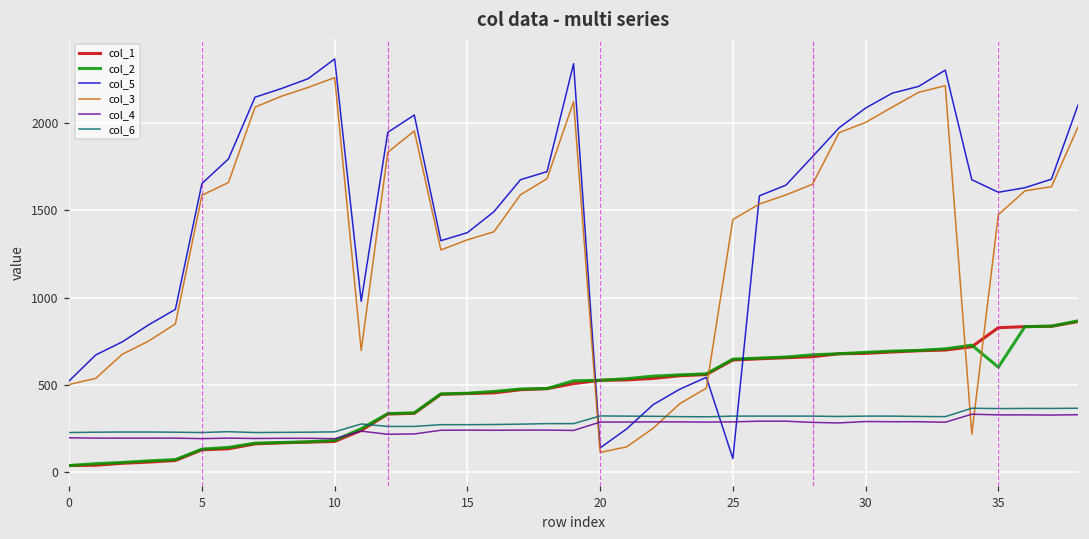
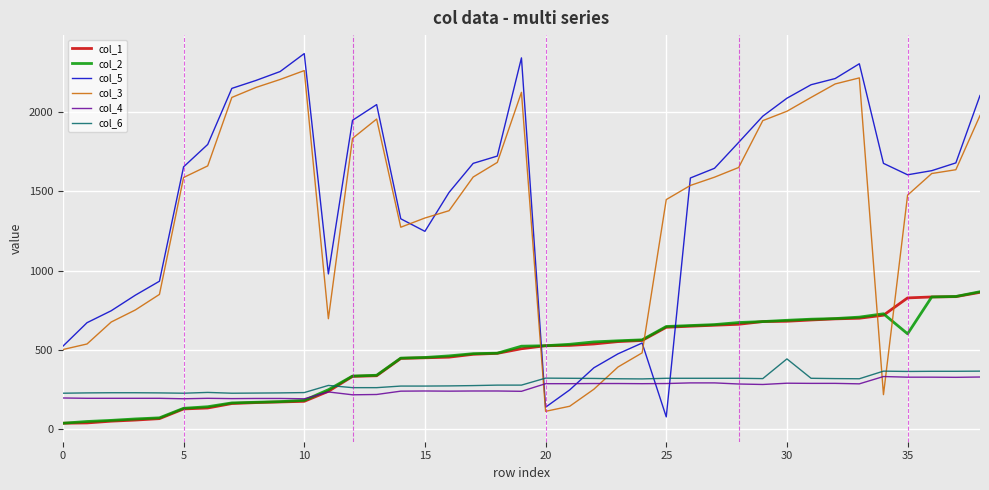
  {
    "col_1": {
      "35": 830
    },
    "col_2": {
      "35": 600
    },
    "col_5": {
      "0": 520,
      "5": 1650,
      "10": 2370,
-     "15": 1370,
+     "15": 1250,
      "20": 140,
      "25": 80,
      "30": 2090,
      "35": 1600
    },
    "col_3": {
      "0": 500,
      "5": 1590,
      "10": 2260,
      "15": 1330,
      "20": 110,
      "25": 1450,
      "30": 2000,
      "35": 1480
    },
    "col_4": {
      "0": 200,
      "5": 190,
      "15": 240,
      "20": 290,
      "25": 290,
      "30": 290,
      "35": 330
    },
    "col_6": {
      "0": 230,
      "5": 230,
      "10": 230,
      "15": 270,
      "20": 320,
      "25": 320,
-     "30": 320,
+     "30": 440,
      "35": 370
    }
  }
